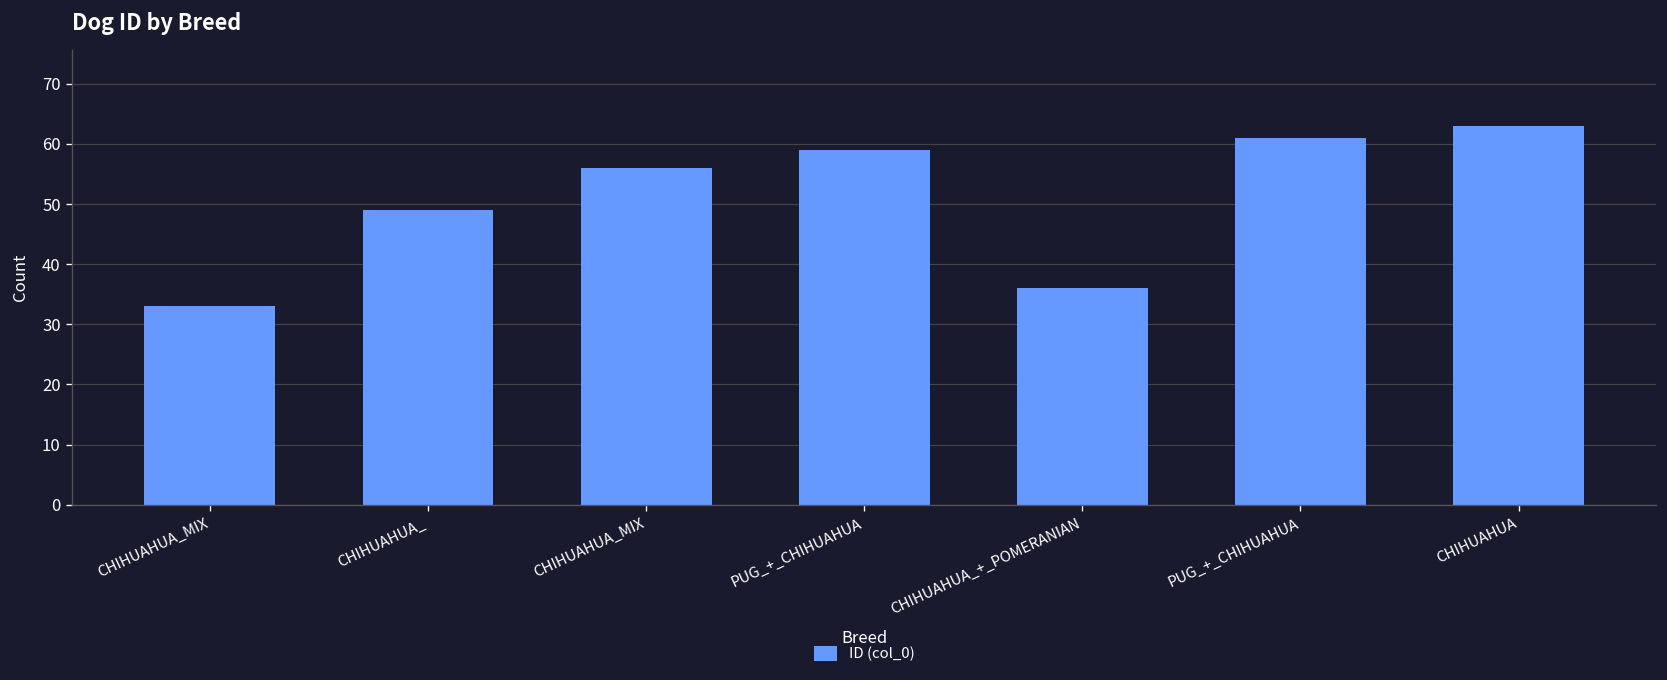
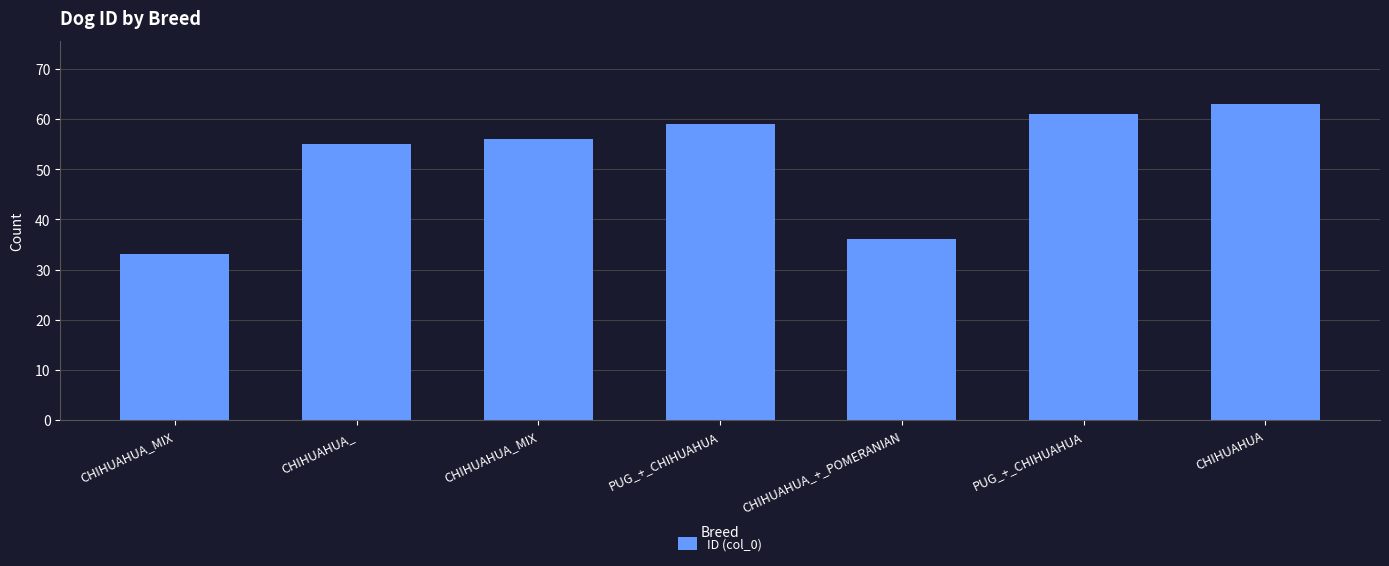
  {
-   "CHIHUAHUA_": 49,
+   "CHIHUAHUA_": 55,
    "CHIHUAHUA_+_POMERANIAN": 36,
    "CHIHUAHUA": 63
  }
